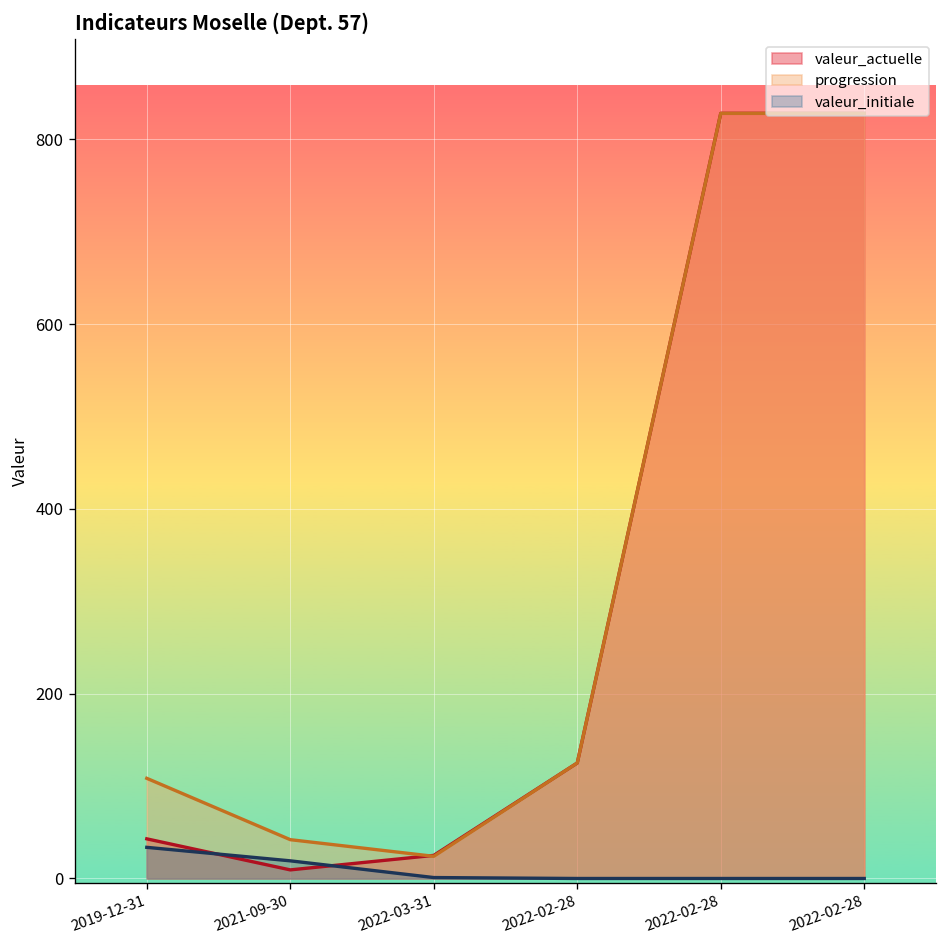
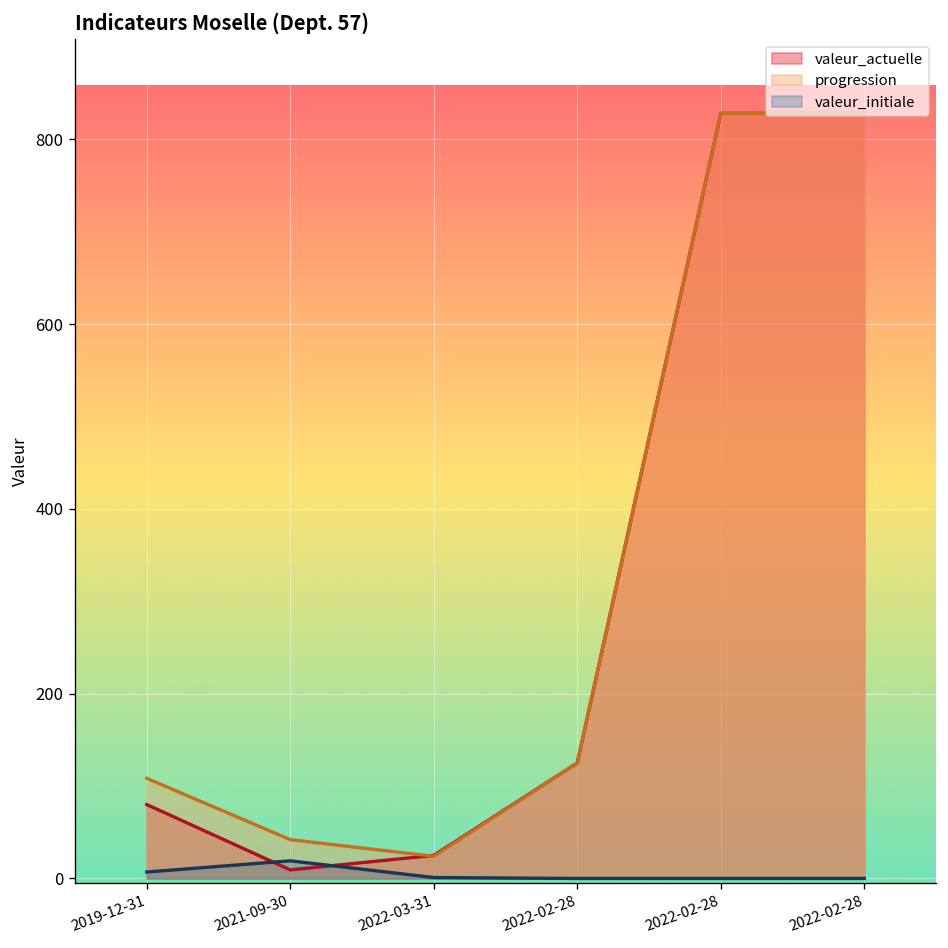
  {
    "valeur_actuelle": {
-     "2019-12-31": 40,
+     "2019-12-31": 80,
      "2021-09-30": 10
    },
    "progression": {
      "2019-12-31": 110,
      "2021-09-30": 40
    },
    "valeur_initiale": {
-     "2019-12-31": 30,
+     "2019-12-31": 10,
      "2021-09-30": 20,
      "2022-03-31": 0
    }
  }
